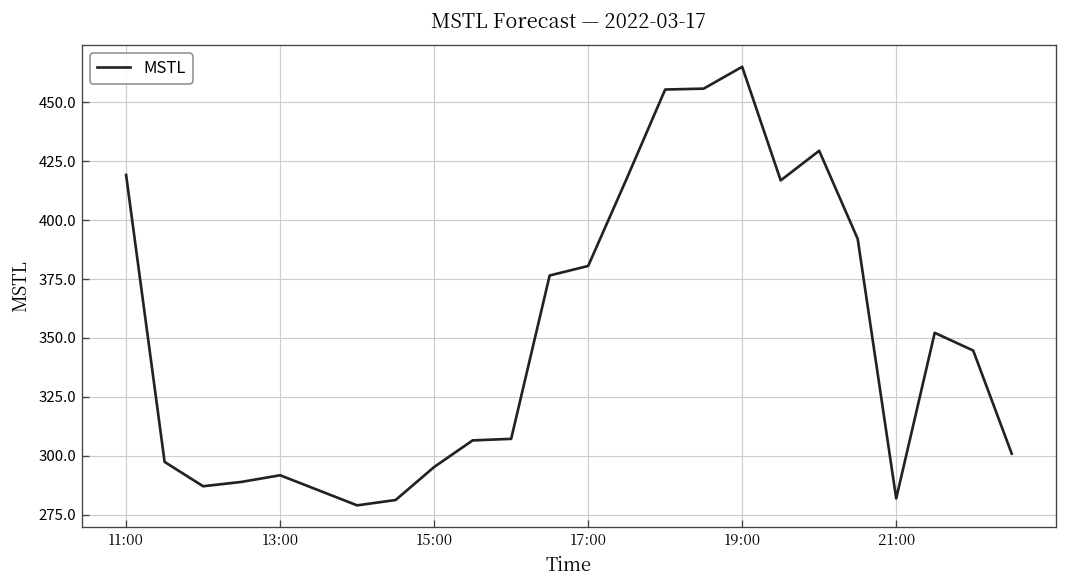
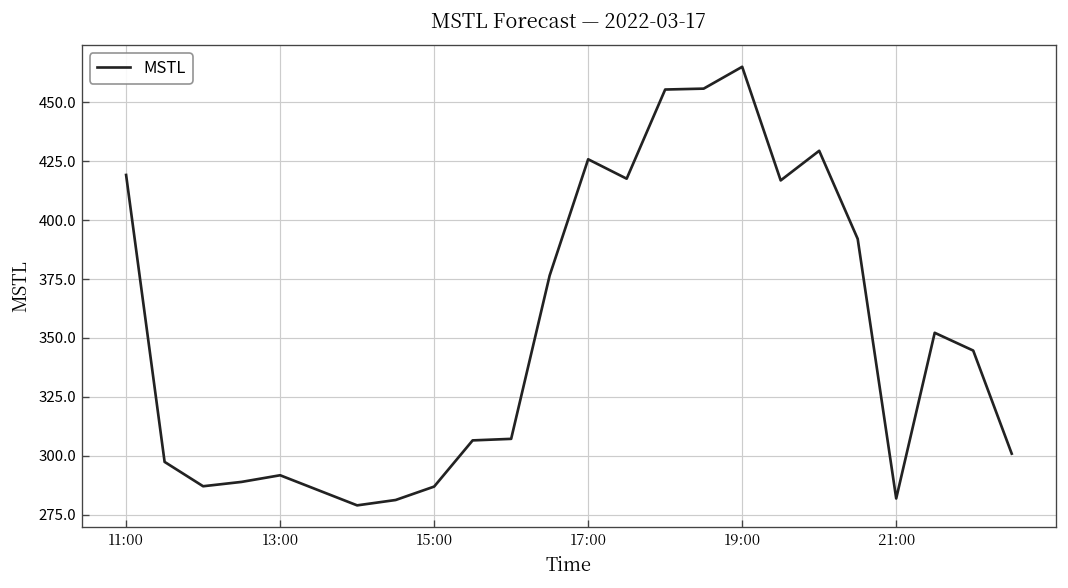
  {
    "11:00": 419,
    "13:00": 292,
-   "15:00": 295,
-   "17:00": 381,
+   "15:00": 287,
+   "17:00": 426,
    "19:00": 465,
    "21:00": 282
  }
